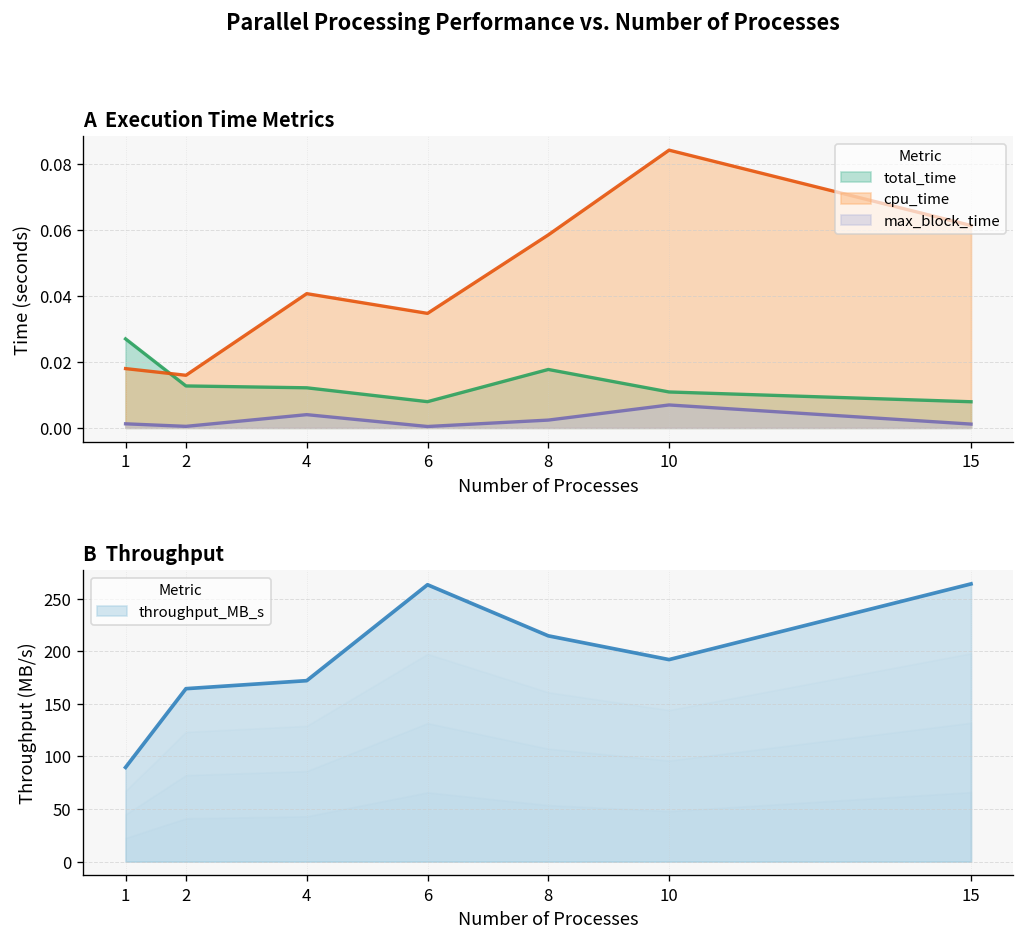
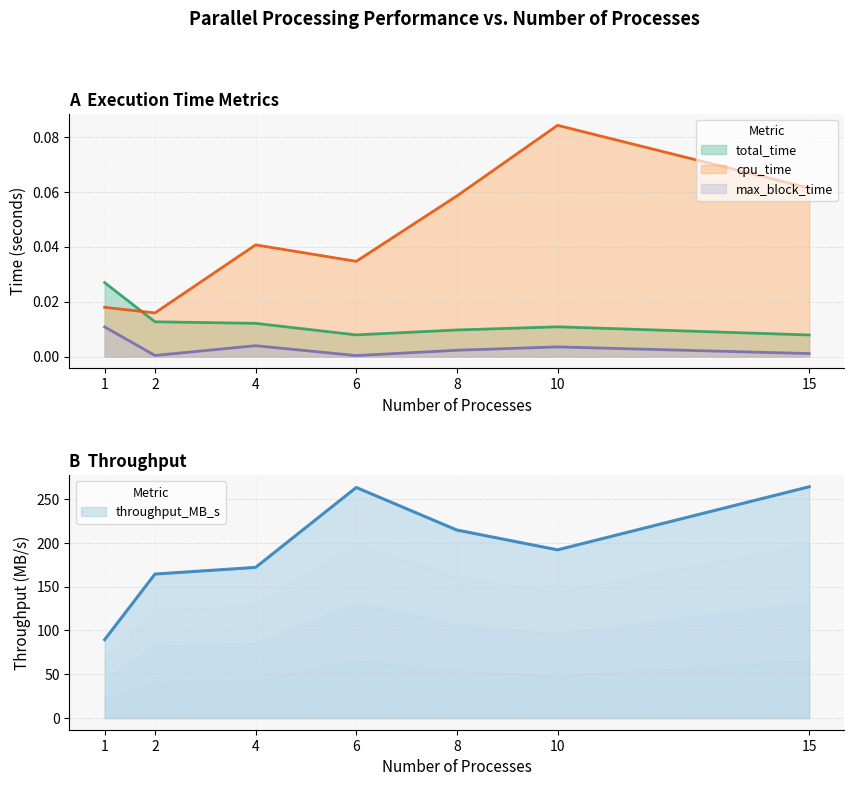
  {
    "A Execution Time Metrics": {
      "total_time": {
        "1": 0.027,
        "2": 0.013,
        "4": 0.012,
        "6": 0.008,
-       "8": 0.018,
+       "8": 0.010,
        "10": 0.011,
        "15": 0.008
      },
      "cpu_time": {
        "1": 0.018,
        "2": 0.016,
        "4": 0.041,
        "6": 0.035,
        "8": 0.058,
        "10": 0.084
      },
      "max_block_time": {
-       "1": 0.001,
+       "1": 0.011,
        "2": 0.000,
        "4": 0.004,
        "6": 0.000,
        "8": 0.002,
-       "10": 0.007,
+       "10": 0.004,
        "15": 0.001
      }
    }
  }
